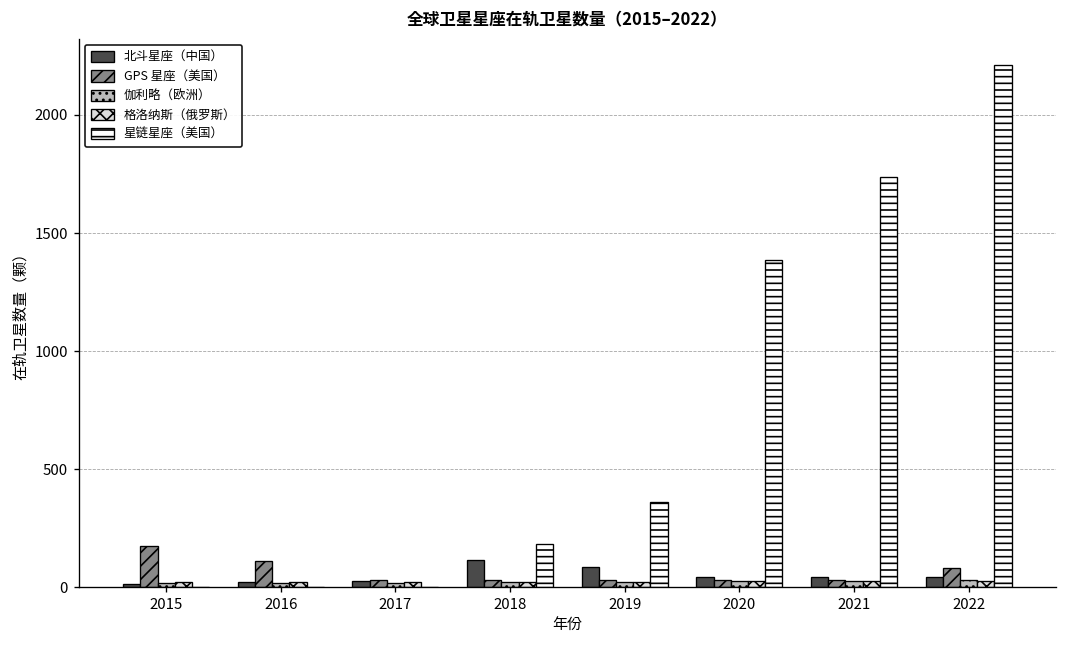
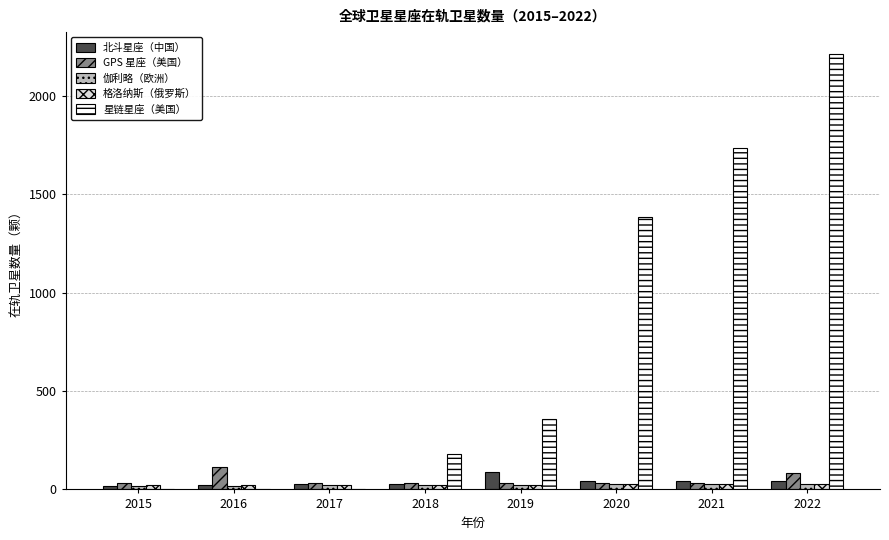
  {
    "北斗星座（中国）": {
      "2015": 20,
      "2016": 20,
      "2017": 30,
-     "2018": 120,
+     "2018": 30,
      "2019": 90,
      "2020": 40,
      "2021": 50,
      "2022": 50
    },
    "GPS 星座（美国）": {
-     "2015": 170,
+     "2015": 30,
      "2016": 110,
      "2017": 30,
      "2018": 30,
      "2019": 30,
      "2020": 30,
      "2021": 30,
      "2022": 80
    }
  }
